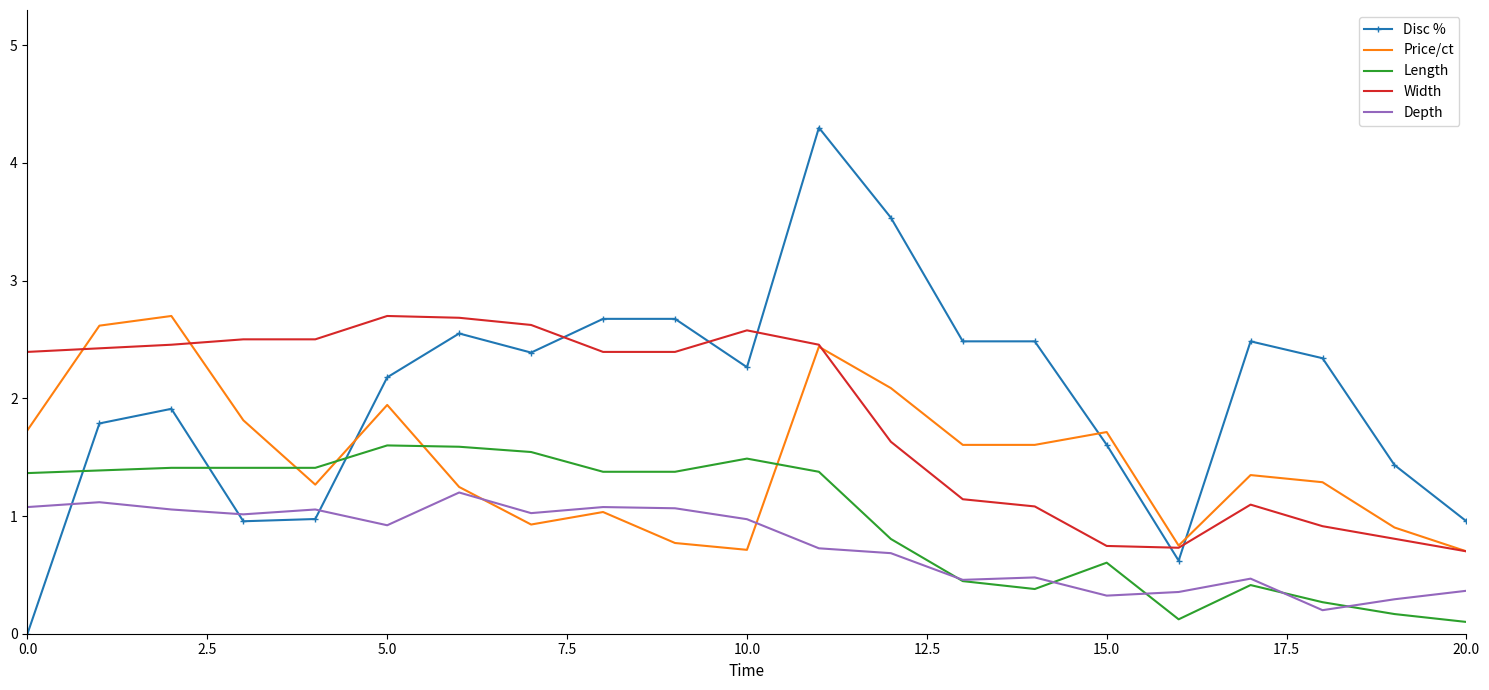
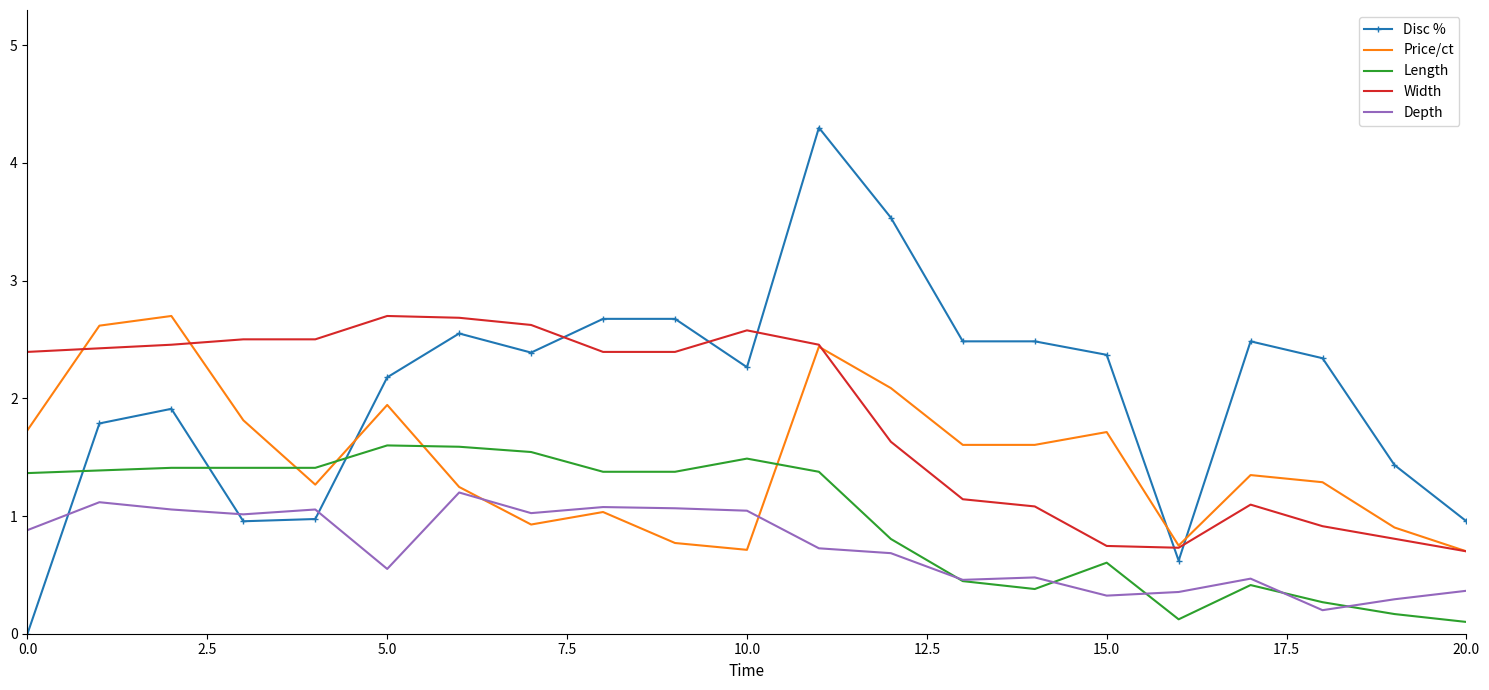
  {
    "Disc %": {
      "0.0": 0.00,
      "5.0": 2.18,
      "10.0": 2.26,
-     "15.0": 1.61,
+     "15.0": 2.37,
      "20.0": 0.96
    },
    "Price/ct": {
      "0.0": 1.73,
      "5.0": 1.94,
      "10.0": 0.71,
      "15.0": 1.71
    },
    "Length": {
      "0.0": 1.36,
      "5.0": 1.60,
      "10.0": 1.49,
      "15.0": 0.60,
      "20.0": 0.10
    },
    "Width": {
      "0.0": 2.39,
      "5.0": 2.70,
      "10.0": 2.58,
      "15.0": 0.75
    },
    "Depth": {
-     "0.0": 1.08,
-     "5.0": 0.92,
-     "10.0": 0.97,
+     "0.0": 0.88,
+     "5.0": 0.55,
+     "10.0": 1.05,
      "15.0": 0.32,
      "20.0": 0.36
    }
  }
